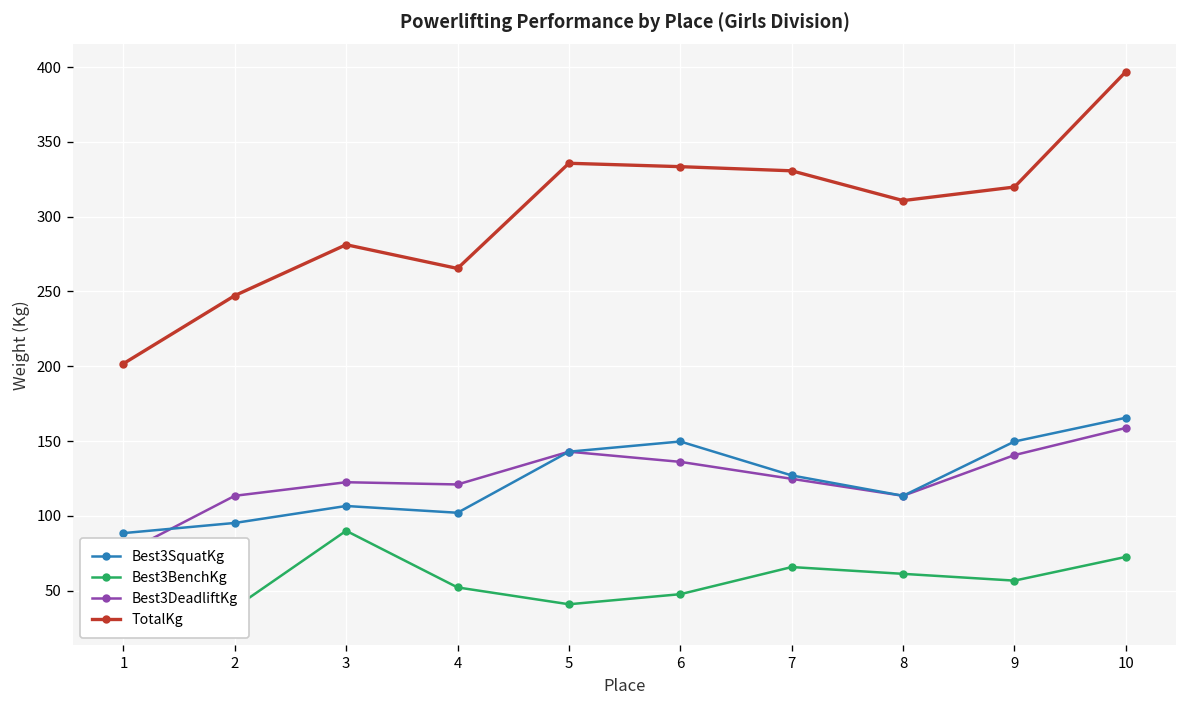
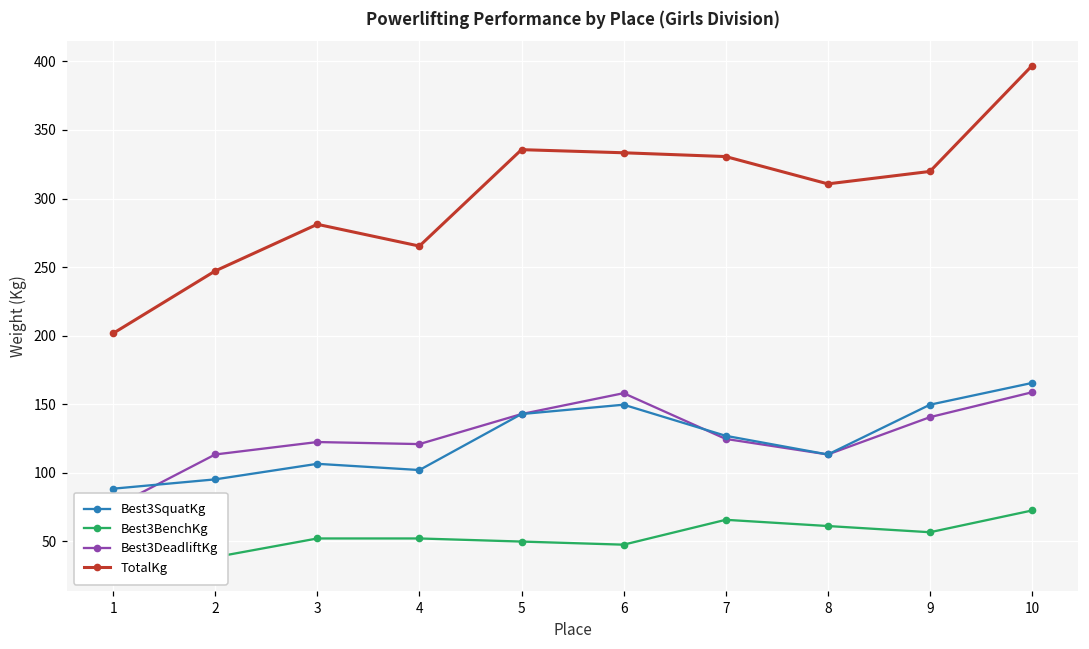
  {
    "Best3SquatKg": {
      "2": 95,
      "3": 107,
      "4": 102,
      "6": 150,
      "7": 127,
      "9": 150,
      "10": 166
    },
    "Best3BenchKg": {
-     "3": 90,
+     "3": 52,
      "4": 52,
-     "5": 41,
+     "5": 50,
      "6": 48,
      "7": 66,
      "8": 61,
      "9": 57,
      "10": 73
    },
    "Best3DeadliftKg": {
      "2": 113,
      "3": 122,
      "4": 121,
-     "6": 136,
+     "6": 158,
      "7": 125,
      "9": 141,
      "10": 159
    },
    "TotalKg": {
      "1": 202,
      "2": 247,
      "3": 281,
      "4": 265,
      "5": 336,
      "6": 333,
      "7": 331,
      "8": 311,
      "9": 320,
      "10": 397
    }
  }
